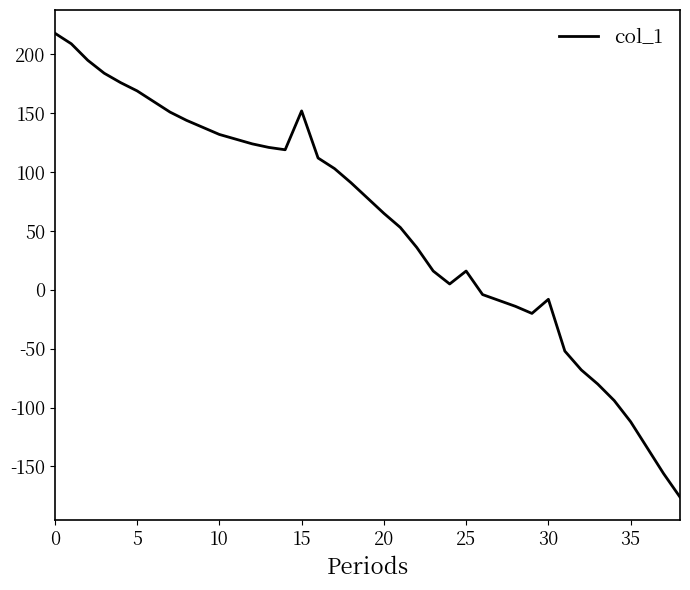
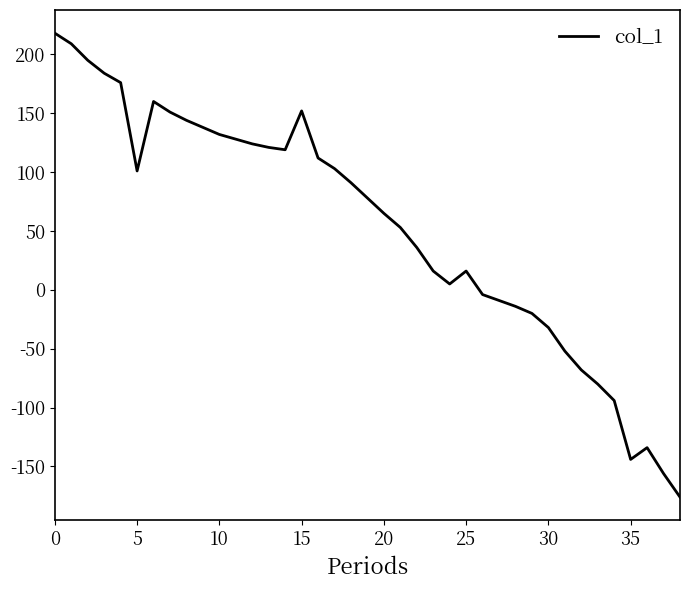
  {
    "0": 218,
-   "5": 169,
+   "5": 101,
    "10": 132,
    "15": 152,
    "20": 65,
    "25": 16,
-   "30": -8,
-   "35": -112
+   "30": -32,
+   "35": -144
  }
